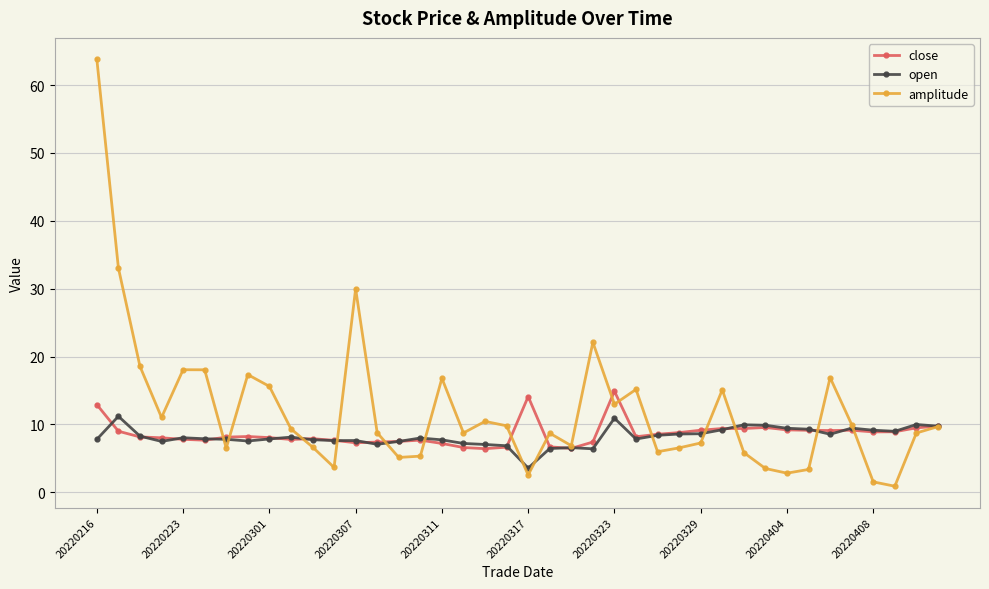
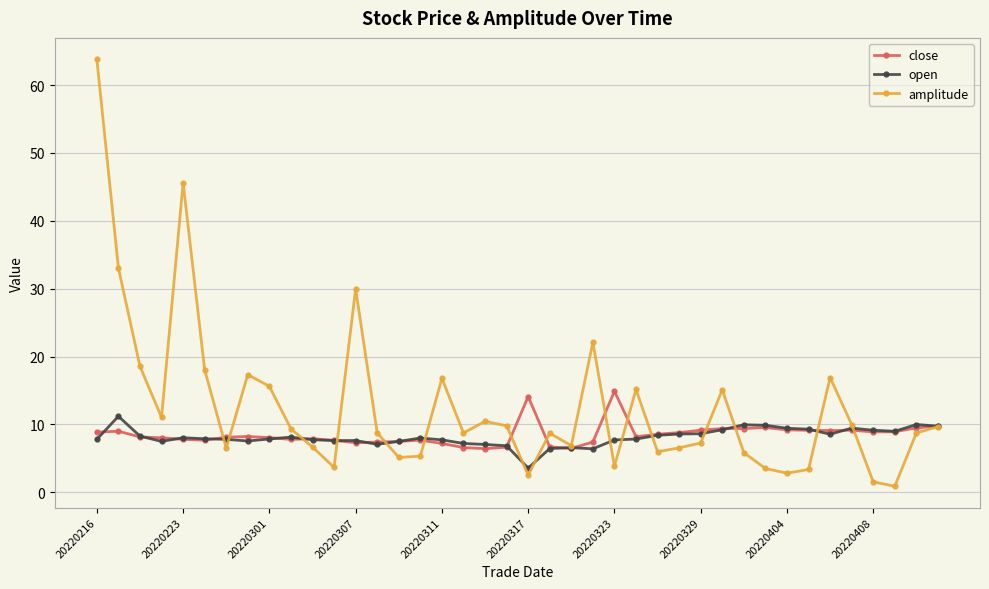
  {
    "close": {
-     "20220216": 13,
+     "20220216": 9,
      "20220311": 7,
      "20220317": 14,
      "20220323": 15,
      "20220329": 9
    },
    "open": {
      "20220216": 8,
      "20220311": 8,
      "20220317": 4,
-     "20220323": 11,
+     "20220323": 8,
      "20220329": 9
    },
    "amplitude": {
      "20220216": 64,
-     "20220223": 18,
+     "20220223": 46,
      "20220301": 16,
      "20220307": 30,
      "20220311": 17,
      "20220317": 3,
-     "20220323": 13,
+     "20220323": 4,
      "20220329": 7,
      "20220404": 3,
      "20220408": 2
    }
  }
